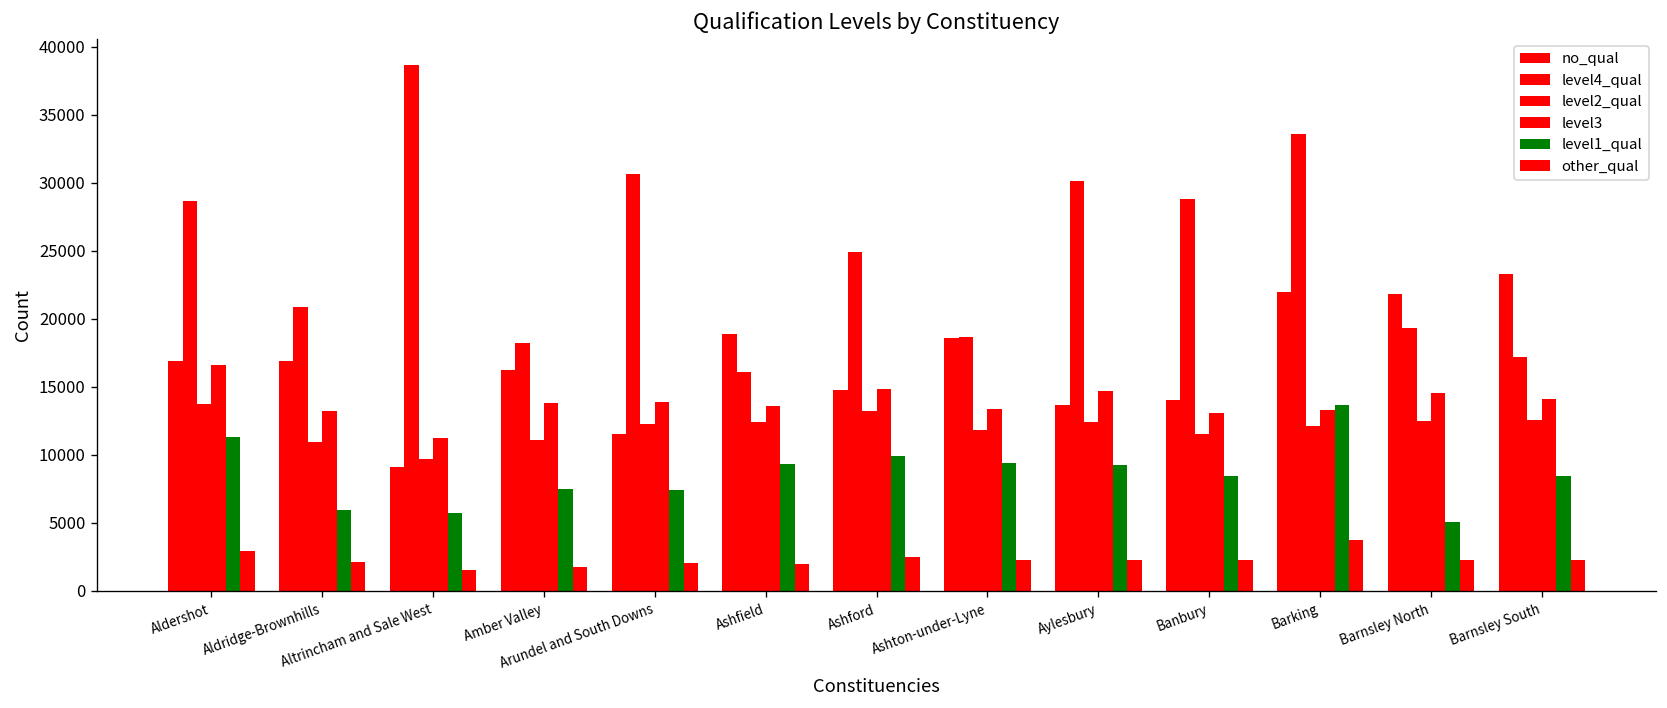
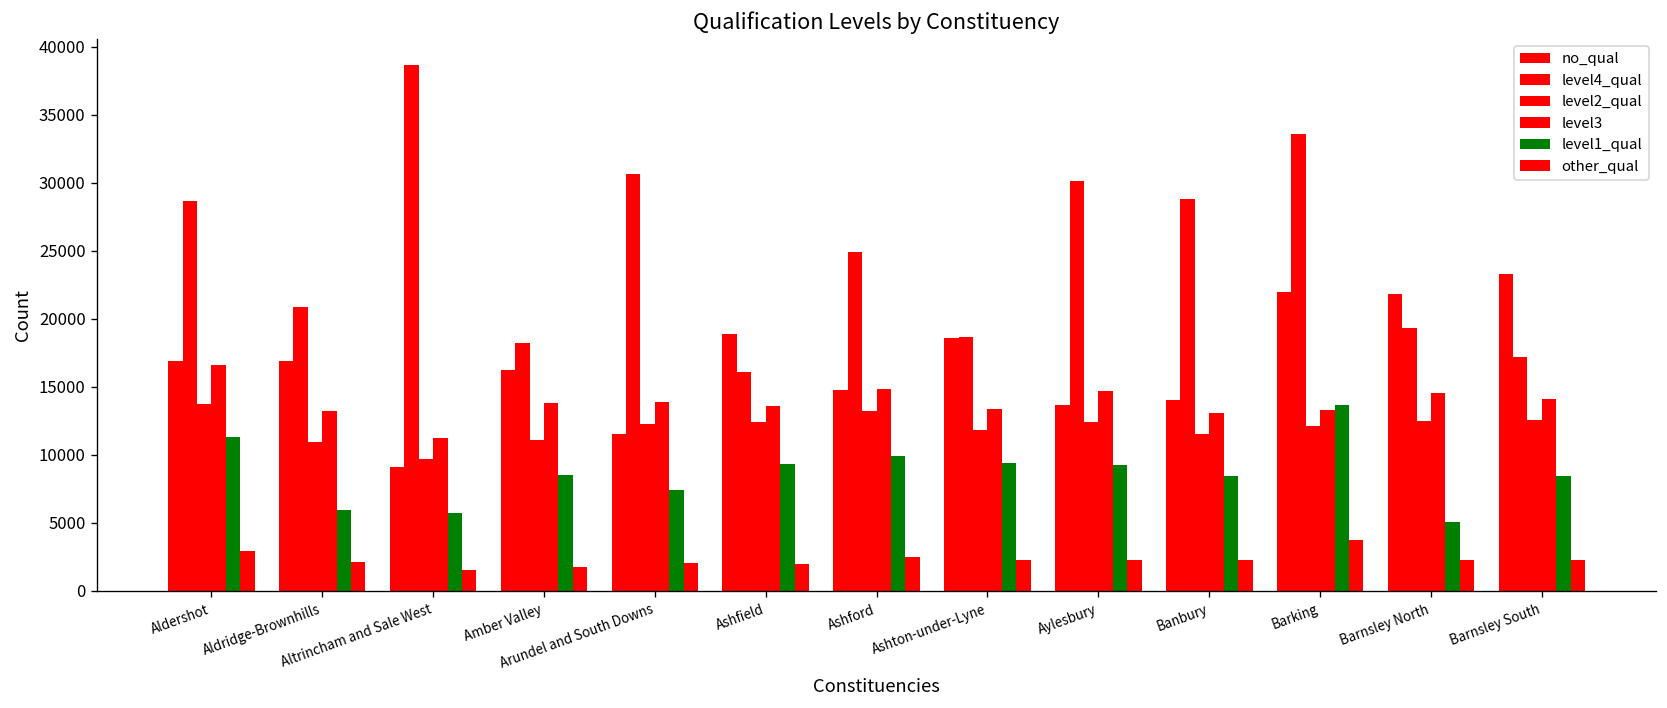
  {
    "level1_qual": {
      "Aldershot": 11300,
      "Aldridge-Brownhills": 6000,
      "Altrincham and Sale West": 5700,
-     "Amber Valley": 7500,
+     "Amber Valley": 8500,
      "Arundel and South Downs": 7400,
      "Ashfield": 9300,
      "Ashford": 9900,
      "Ashton-under-Lyne": 9400,
      "Aylesbury": 9200,
      "Banbury": 8500,
      "Barking": 13700,
      "Barnsley North": 5100,
      "Barnsley South": 8400
    }
  }
